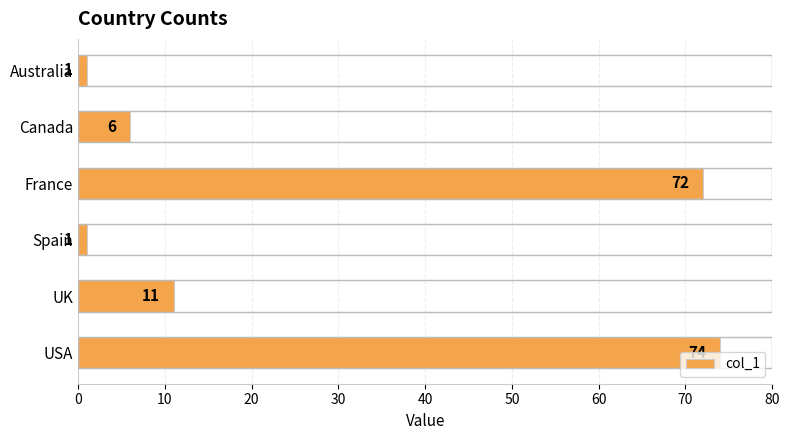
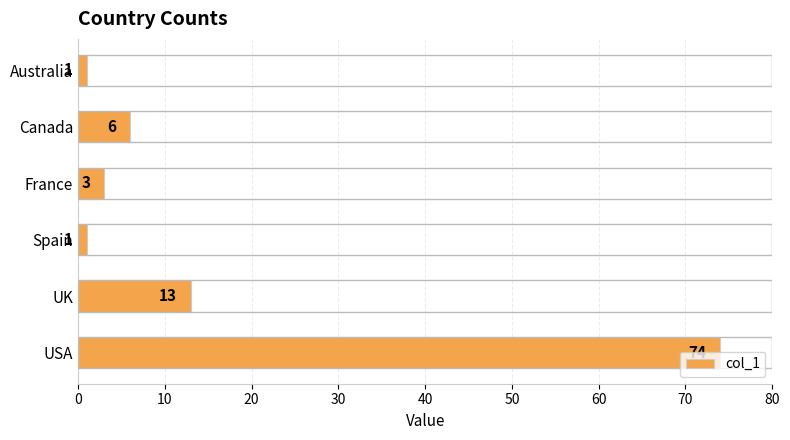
  {
    "Australia": 1,
    "Canada": 6,
-   "France": 72,
+   "France": 3,
    "Spain": 1,
-   "UK": 11
+   "UK": 13
  }
